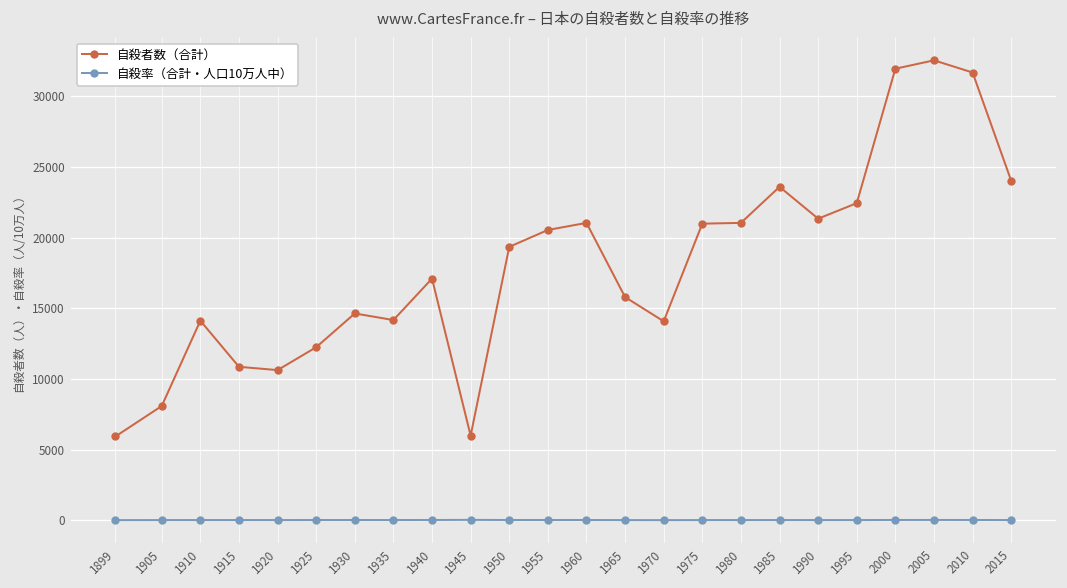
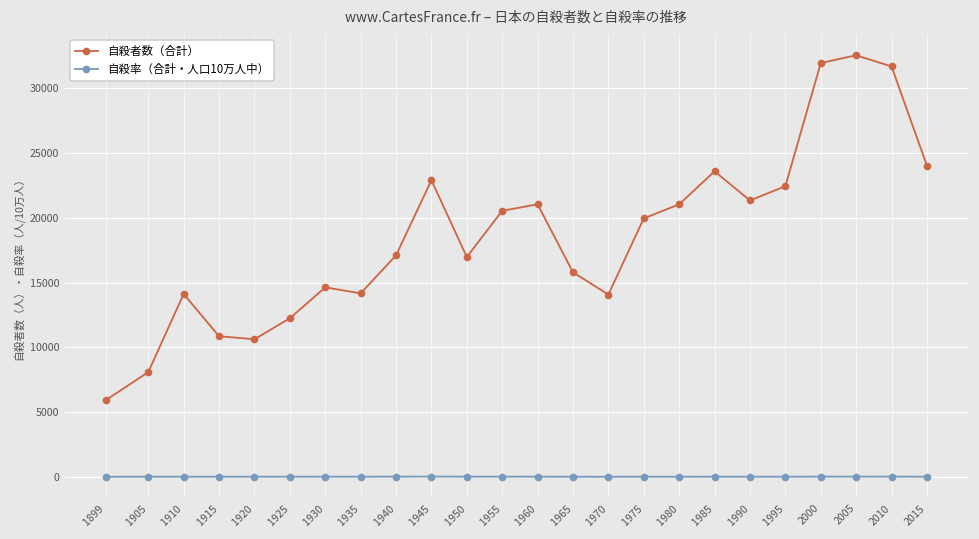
  {
    "自殺者数（合計）": {
      "1899": 5900,
      "1905": 8100,
      "1910": 14100,
      "1915": 10900,
      "1920": 10600,
      "1925": 12200,
      "1930": 14600,
      "1935": 14200,
      "1940": 17100,
-     "1945": 6000,
-     "1950": 19400,
+     "1945": 22900,
+     "1950": 17000,
      "1955": 20500,
      "1960": 21000,
      "1965": 15800,
      "1970": 14100,
-     "1975": 21000,
+     "1975": 20000,
      "1980": 21000,
      "1985": 23600,
      "1990": 21300,
      "1995": 22400,
      "2000": 32000,
      "2005": 32600,
      "2010": 31700,
      "2015": 24000
    },
    "自殺率（合計・人口10万人中）": {
      "1899": 0,
      "1905": 0,
      "1910": 0,
      "1915": 0,
      "1920": 0,
      "1925": 0,
      "1930": 0,
      "1935": 0,
      "1940": 0,
      "1945": 0,
      "1950": 0,
      "1955": 0,
      "1960": 0,
      "1965": 0,
      "1970": 0,
      "1975": 0,
      "1980": 0,
      "1985": 0,
      "1990": 0,
      "1995": 0,
      "2000": 0,
      "2005": 0,
      "2010": 0,
      "2015": 0
    }
  }
